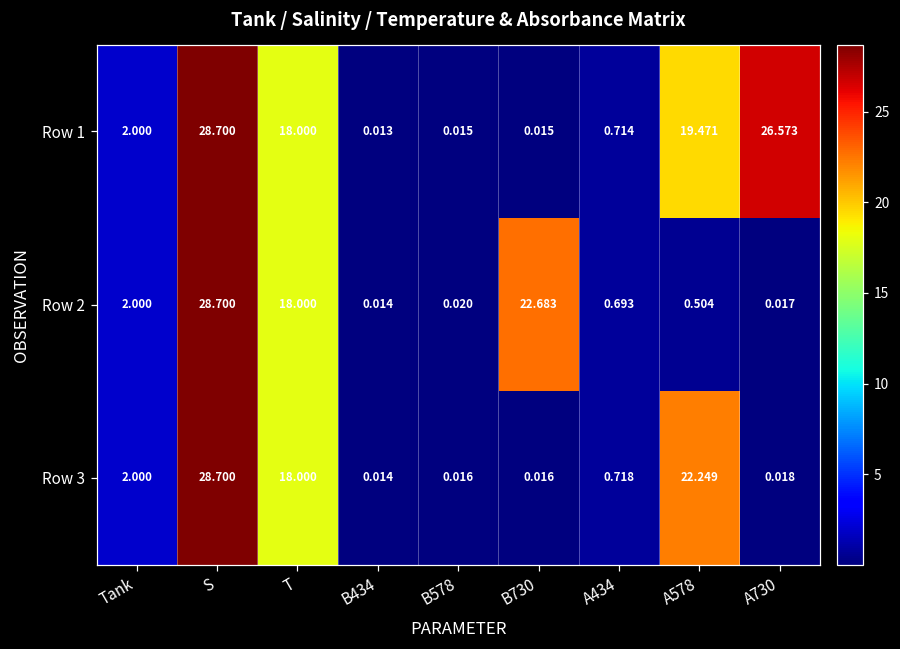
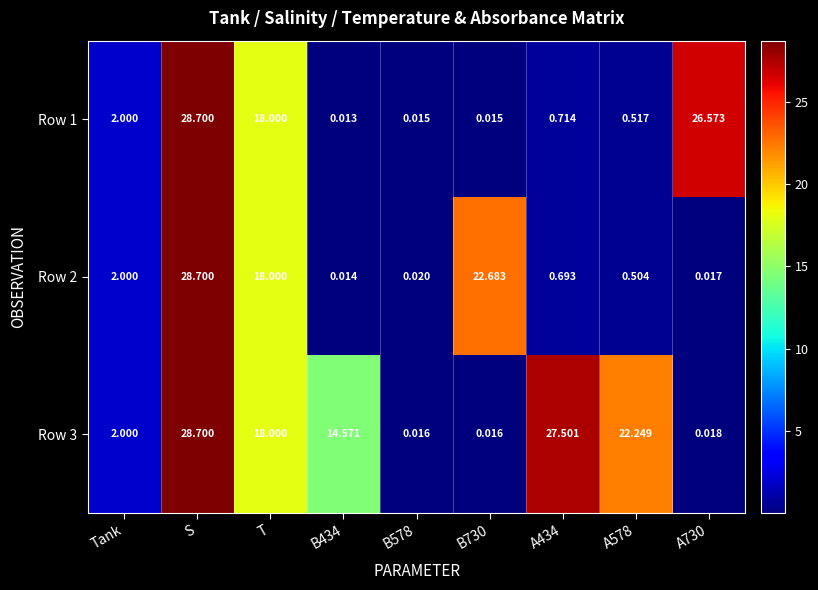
  {
    "Row 1": {
      "Tank": 2.000,
      "S": 28.700,
      "T": 18.000,
      "B434": 0.013,
      "B578": 0.015,
      "B730": 0.015,
      "A434": 0.714,
-     "A578": 19.471,
+     "A578": 0.517,
      "A730": 26.573
    },
    "Row 2": {
      "Tank": 2.000,
      "S": 28.700,
      "T": 18.000,
      "B434": 0.014,
      "B578": 0.020,
      "B730": 22.683,
      "A434": 0.693,
      "A578": 0.504,
      "A730": 0.017
    },
    "Row 3": {
      "Tank": 2.000,
      "S": 28.700,
      "T": 18.000,
-     "B434": 0.014,
+     "B434": 14.571,
      "B578": 0.016,
      "B730": 0.016,
-     "A434": 0.718,
+     "A434": 27.501,
      "A578": 22.249,
      "A730": 0.018
    }
  }
